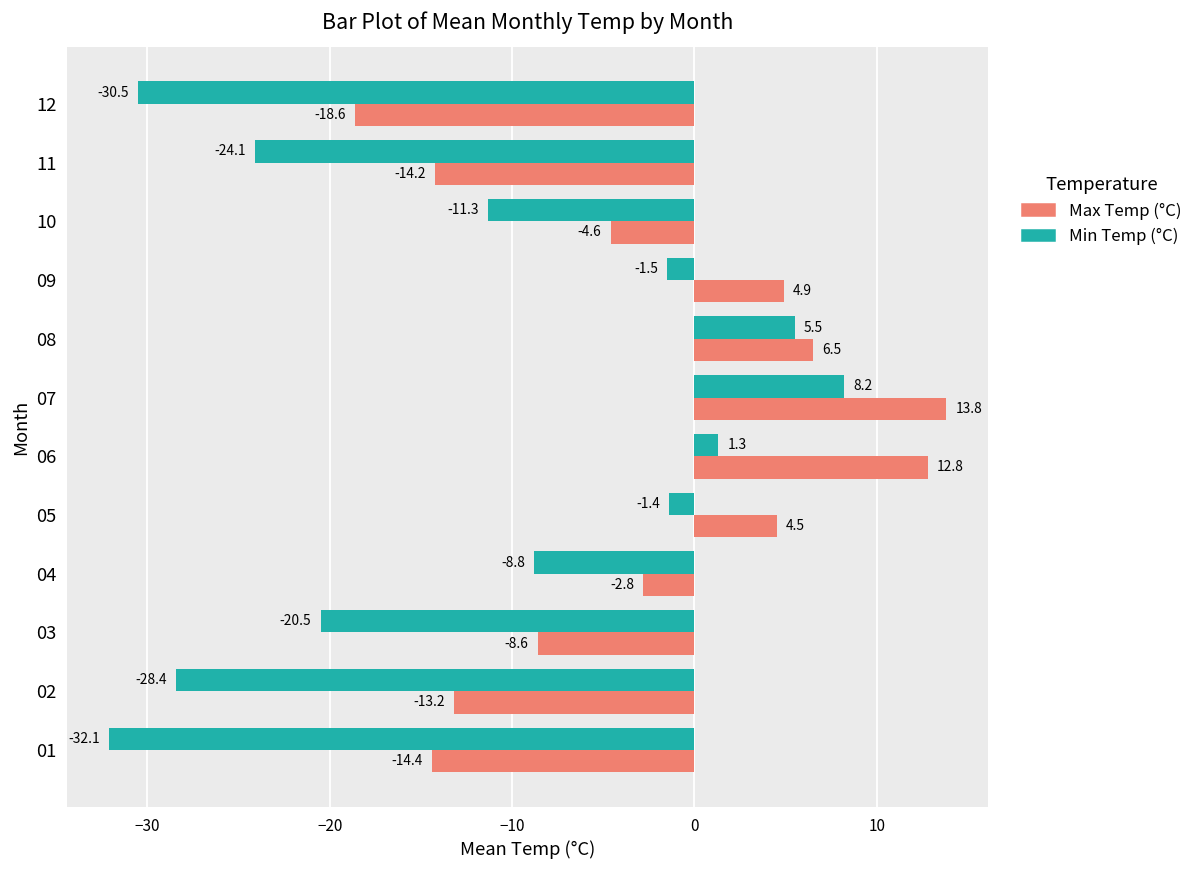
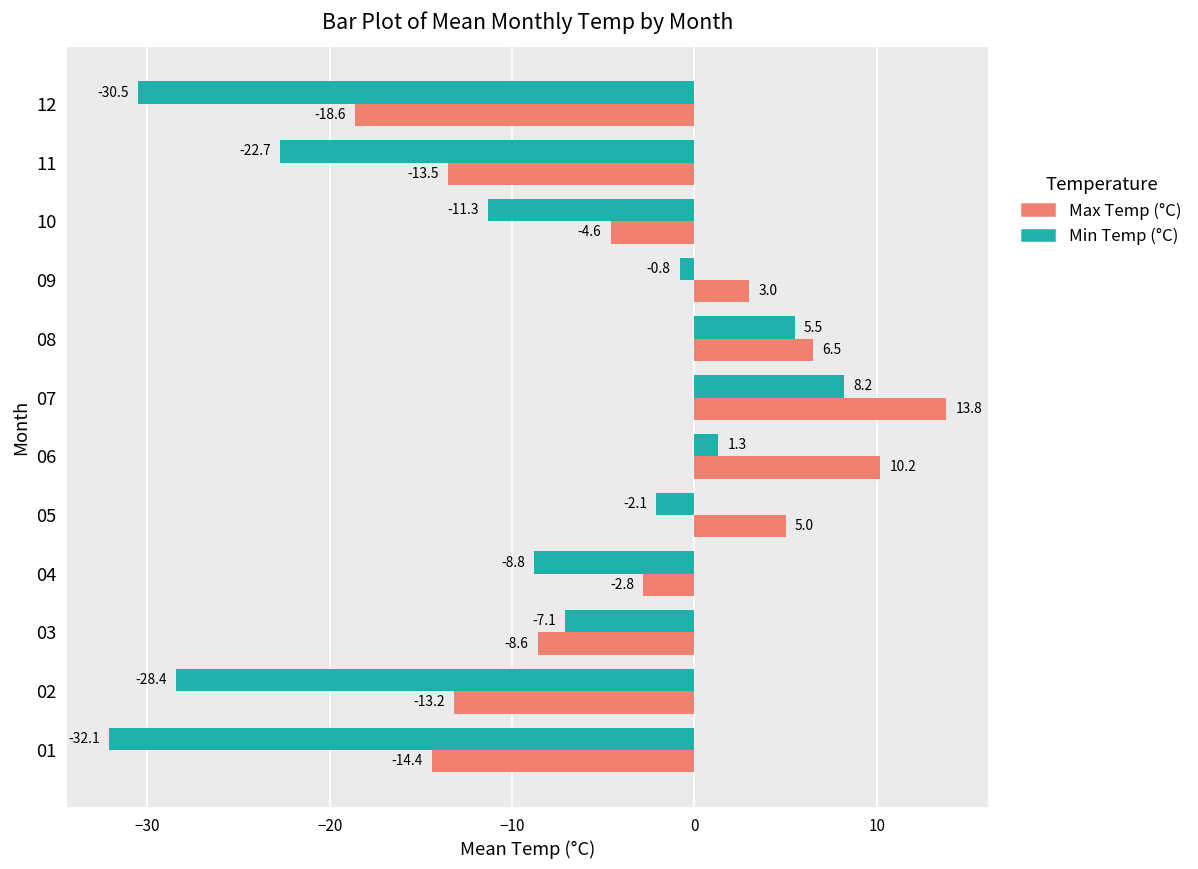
  {
    "Max Temp (°C)": {
      "12": -18.6,
-     "11": -14.2,
+     "11": -13.5,
      "10": -4.6,
-     "09": 4.9,
+     "09": 3.0,
      "08": 6.5,
      "07": 13.8,
-     "06": 12.8,
-     "05": 4.5,
+     "06": 10.2,
+     "05": 5.0,
      "04": -2.8,
      "03": -8.6,
      "02": -13.2,
      "01": -14.4
    },
    "Min Temp (°C)": {
      "12": -30.5,
-     "11": -24.1,
+     "11": -22.7,
      "10": -11.3,
-     "09": -1.5,
+     "09": -0.8,
      "08": 5.5,
      "07": 8.2,
      "06": 1.3,
-     "05": -1.4,
+     "05": -2.1,
      "04": -8.8,
-     "03": -20.5,
+     "03": -7.1,
      "02": -28.4,
      "01": -32.1
    }
  }
